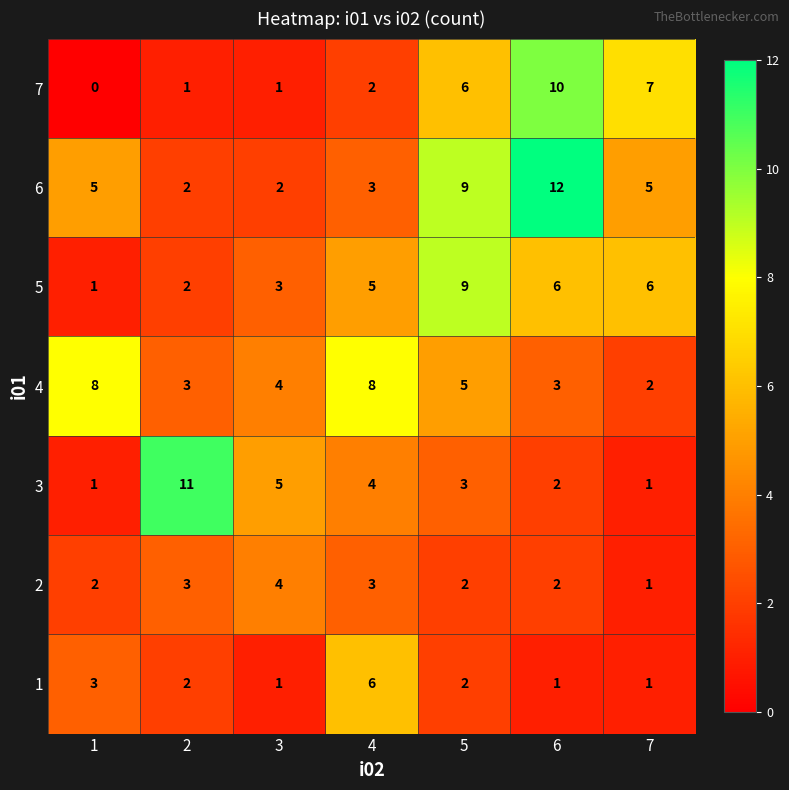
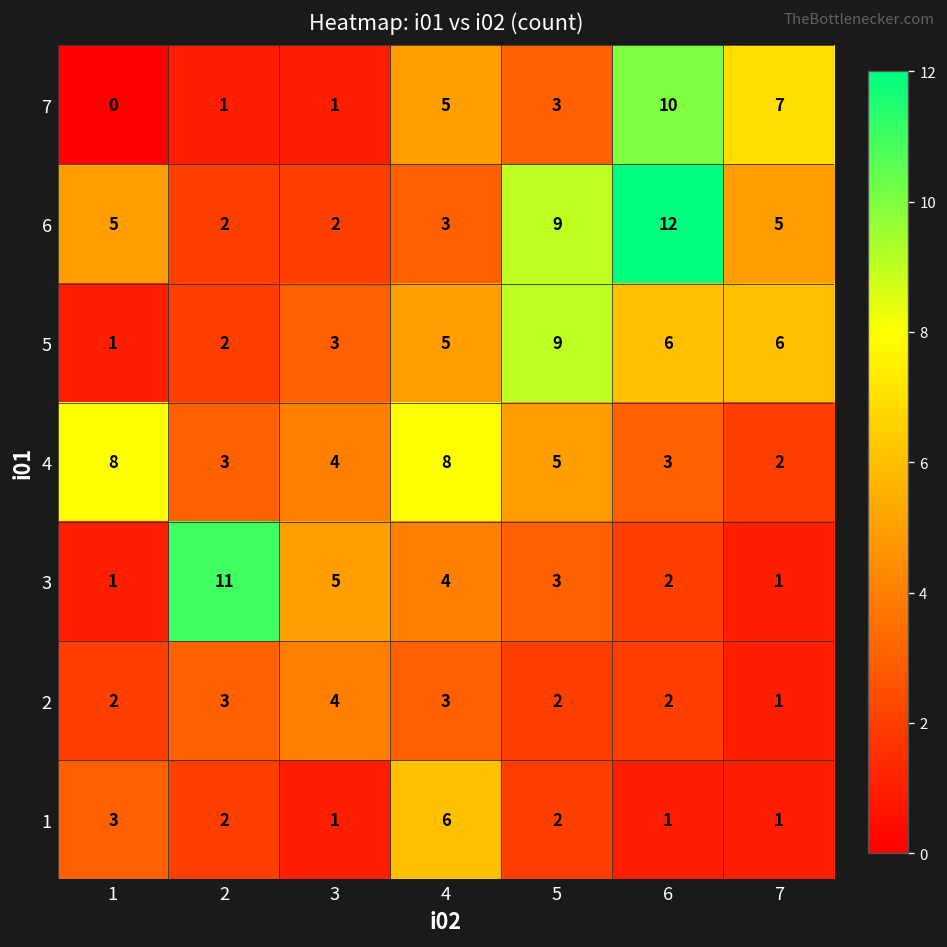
  {
    "7": {
      "1": 0,
      "2": 1,
      "3": 1,
-     "4": 2,
-     "5": 6,
+     "4": 5,
+     "5": 3,
      "6": 10,
      "7": 7
    },
    "6": {
      "1": 5,
      "2": 2,
      "3": 2,
      "4": 3,
      "5": 9,
      "6": 12,
      "7": 5
    },
    "5": {
      "1": 1,
      "2": 2,
      "3": 3,
      "4": 5,
      "5": 9,
      "6": 6,
      "7": 6
    },
    "4": {
      "1": 8,
      "2": 3,
      "3": 4,
      "4": 8,
      "5": 5,
      "6": 3,
      "7": 2
    },
    "3": {
      "1": 1,
      "2": 11,
      "3": 5,
      "4": 4,
      "5": 3,
      "6": 2,
      "7": 1
    },
    "2": {
      "1": 2,
      "2": 3,
      "3": 4,
      "4": 3,
      "5": 2,
      "6": 2,
      "7": 1
    },
    "1": {
      "1": 3,
      "2": 2,
      "3": 1,
      "4": 6,
      "5": 2,
      "6": 1,
      "7": 1
    }
  }
